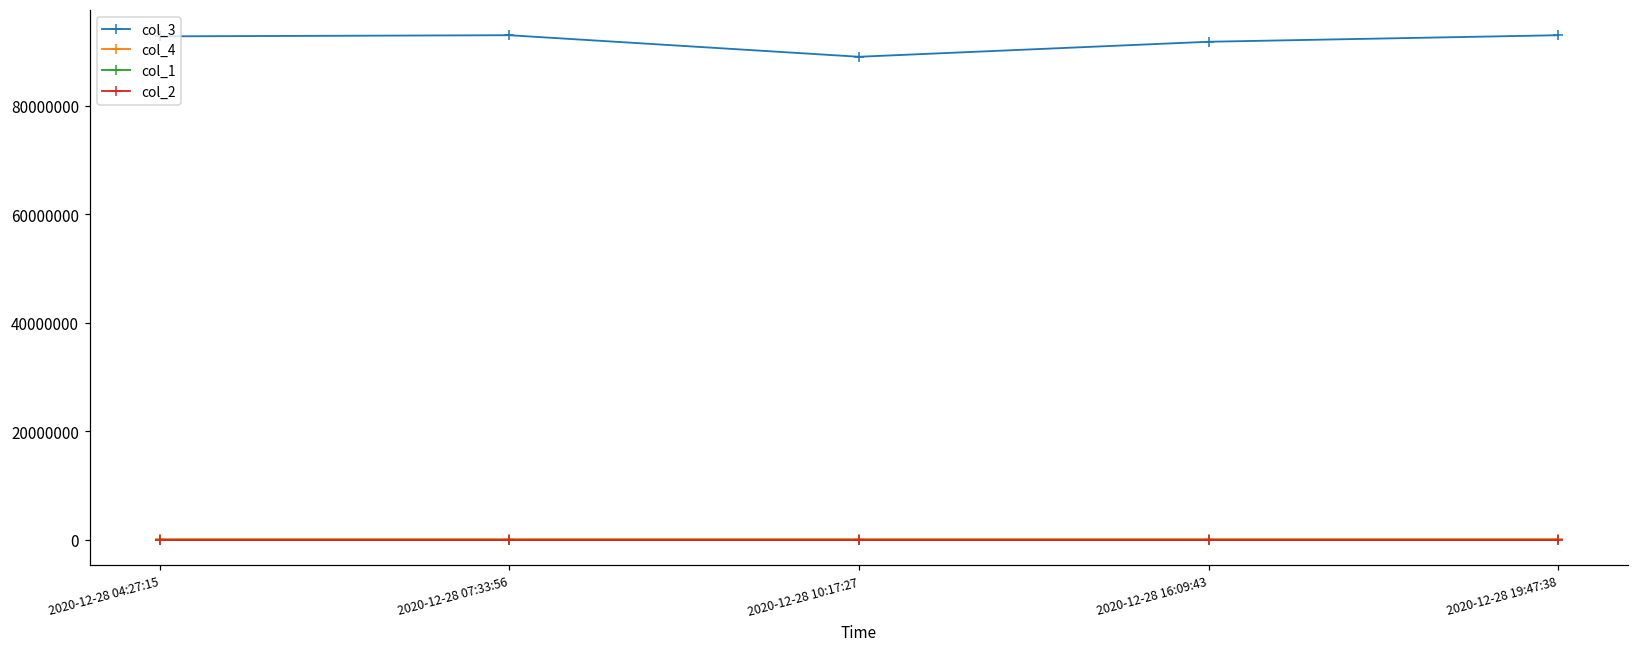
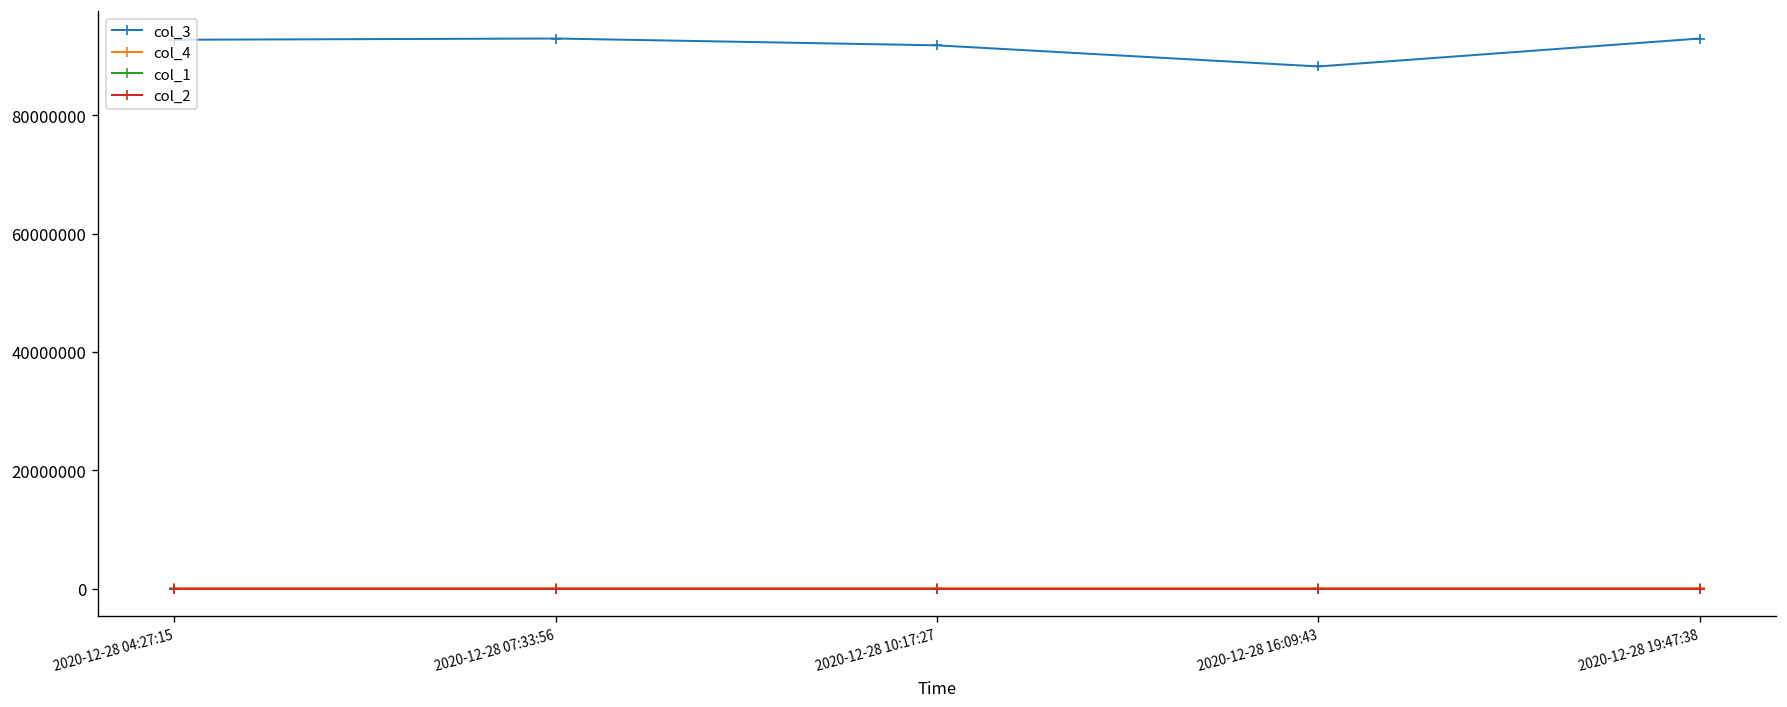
  {
    "col_3": {
      "2020-12-28 07:33:56": 93000000,
-     "2020-12-28 10:17:27": 89000000,
-     "2020-12-28 16:09:43": 92000000,
+     "2020-12-28 10:17:27": 92000000,
+     "2020-12-28 16:09:43": 88000000,
      "2020-12-28 19:47:38": 93000000
    },
    "col_2": {
      "2020-12-28 04:27:15": 0,
      "2020-12-28 07:33:56": 0,
      "2020-12-28 10:17:27": 0,
      "2020-12-28 16:09:43": 0,
      "2020-12-28 19:47:38": 0
    }
  }
